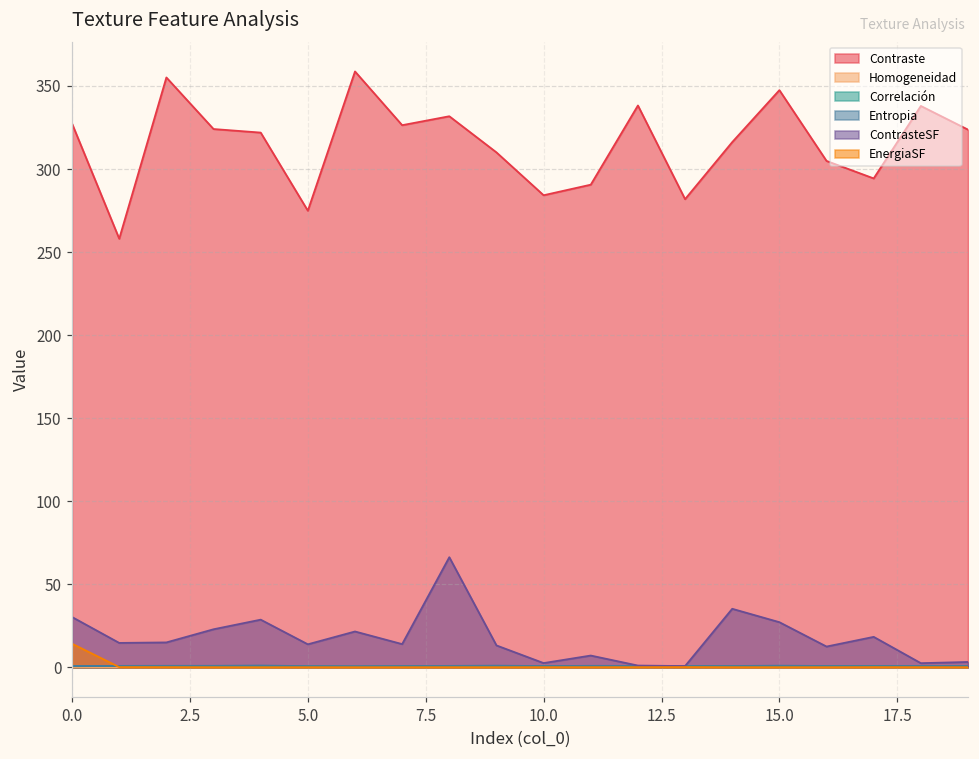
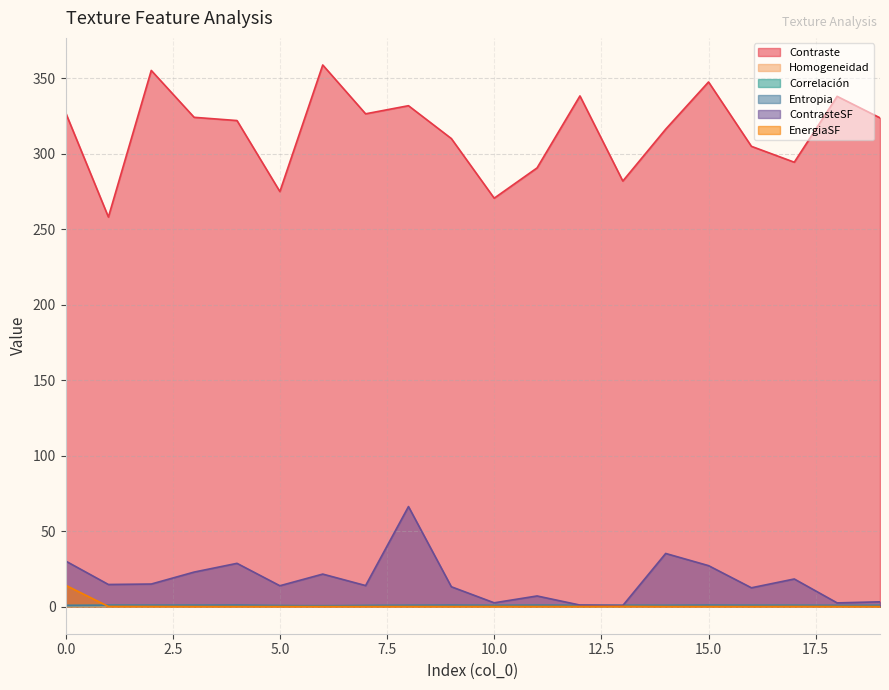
  {
    "Contraste": {
      "0.0": 327,
      "5.0": 275,
-     "10.0": 284,
+     "10.0": 271,
      "15.0": 347
    },
    "EnergiaSF": {
      "0.0": 14
    }
  }
